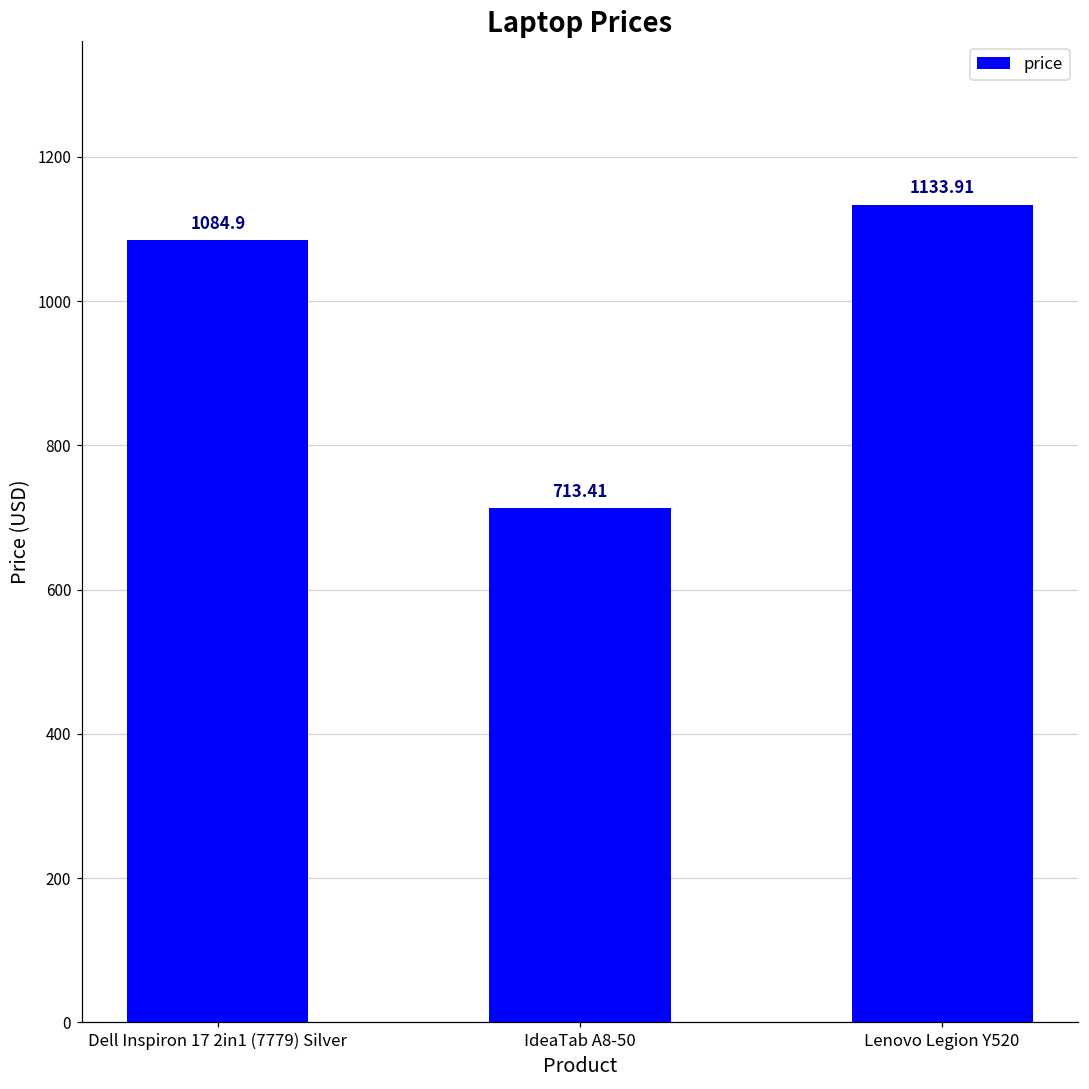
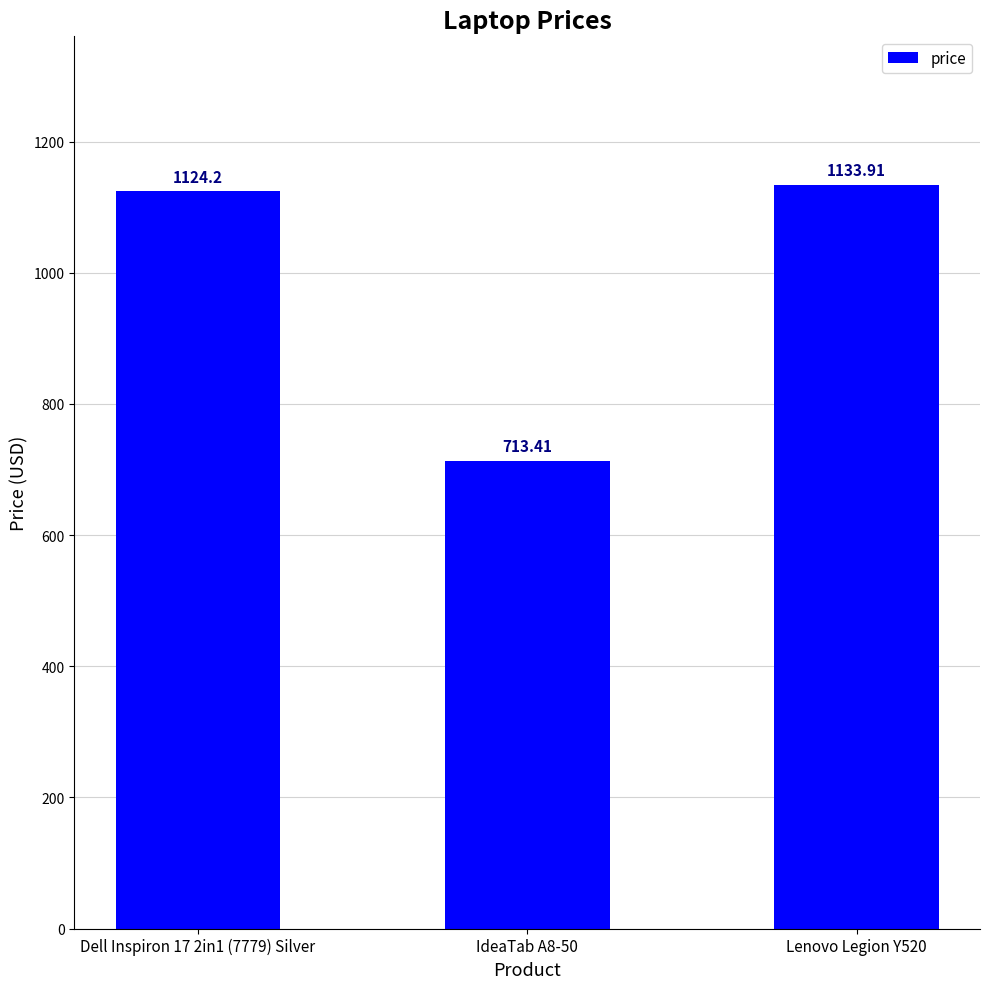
  {
-   "Dell Inspiron 17 2in1 (7779) Silver": 1084.9,
+   "Dell Inspiron 17 2in1 (7779) Silver": 1124.2,
    "IdeaTab A8-50": 713.41,
    "Lenovo Legion Y520": 1133.91
  }
